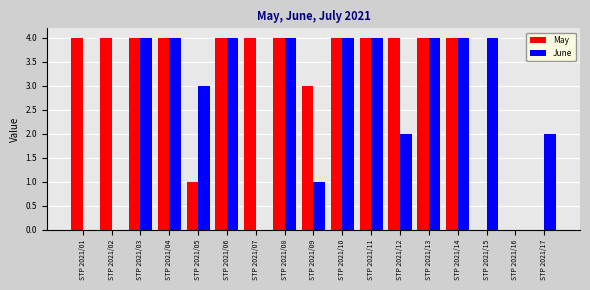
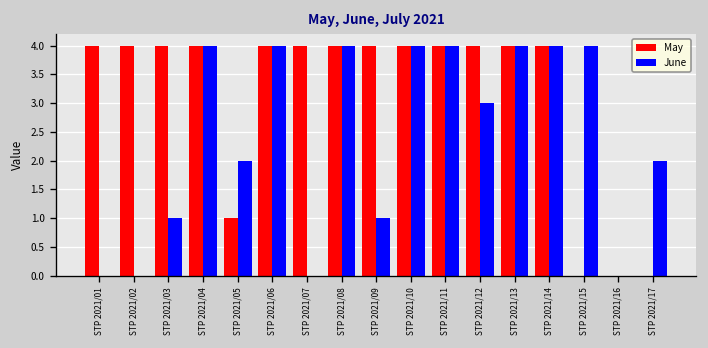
  {
    "May": {
      "STP 2021/01": 4,
      "STP 2021/02": 4,
      "STP 2021/03": 4,
      "STP 2021/04": 4,
      "STP 2021/05": 1,
      "STP 2021/06": 4,
      "STP 2021/07": 4,
      "STP 2021/08": 4,
-     "STP 2021/09": 3,
+     "STP 2021/09": 4,
      "STP 2021/10": 4,
      "STP 2021/11": 4,
      "STP 2021/12": 4,
      "STP 2021/13": 4,
      "STP 2021/14": 4,
      "STP 2021/15": 0,
      "STP 2021/16": 0,
      "STP 2021/17": 0
    },
    "June": {
      "STP 2021/01": 0,
      "STP 2021/02": 0,
-     "STP 2021/03": 4,
+     "STP 2021/03": 1,
      "STP 2021/04": 4,
-     "STP 2021/05": 3,
+     "STP 2021/05": 2,
      "STP 2021/06": 4,
      "STP 2021/07": 0,
      "STP 2021/08": 4,
      "STP 2021/09": 1,
      "STP 2021/10": 4,
      "STP 2021/11": 4,
-     "STP 2021/12": 2,
+     "STP 2021/12": 3,
      "STP 2021/13": 4,
      "STP 2021/14": 4,
      "STP 2021/15": 4,
      "STP 2021/16": 0,
      "STP 2021/17": 2
    }
  }
